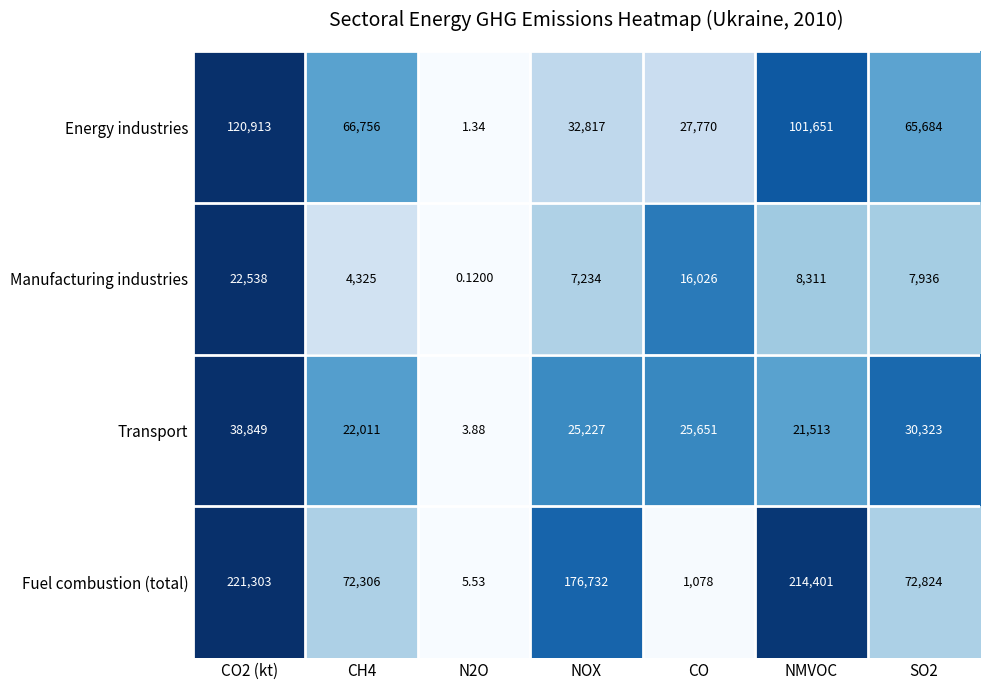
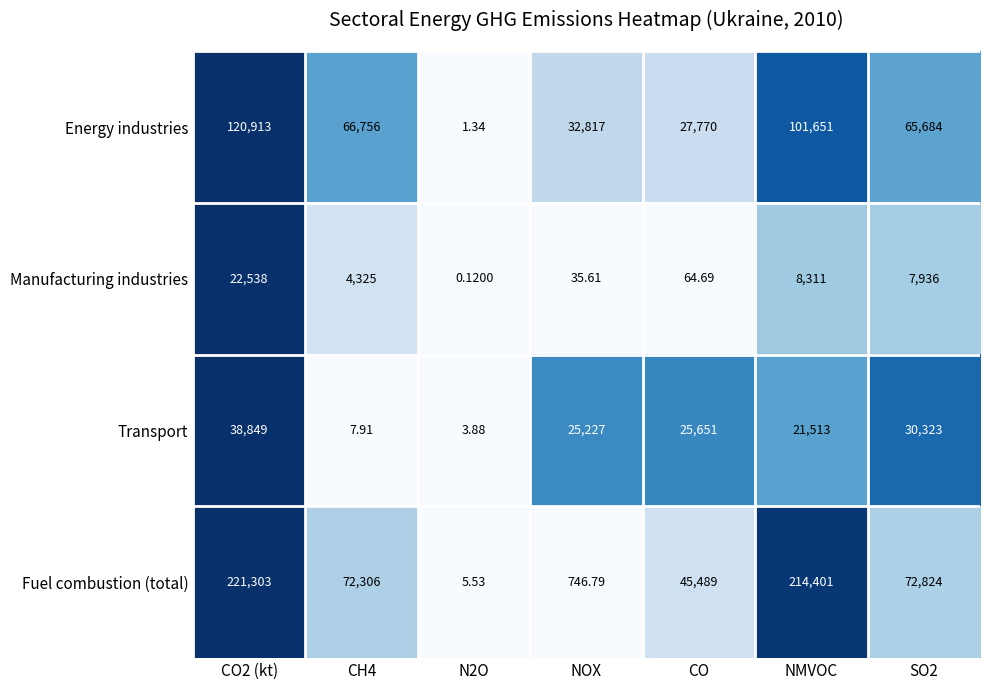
  {
    "Energy industries": {
      "CO2 (kt)": "120,913",
      "CH4": "66,756",
      "N2O": "1.34",
      "NOX": "32,817",
      "CO": "27,770",
      "NMVOC": "101,651",
      "SO2": "65,684"
    },
    "Manufacturing industries": {
      "CO2 (kt)": "22,538",
      "CH4": "4,325",
      "N2O": "0.1200",
-     "NOX": "7,234",
-     "CO": "16,026",
+     "NOX": "35.61",
+     "CO": "64.69",
      "NMVOC": "8,311",
      "SO2": "7,936"
    },
    "Transport": {
      "CO2 (kt)": "38,849",
-     "CH4": "22,011",
+     "CH4": "7.91",
      "N2O": "3.88",
      "NOX": "25,227",
      "CO": "25,651",
      "NMVOC": "21,513",
      "SO2": "30,323"
    },
    "Fuel combustion (total)": {
      "CO2 (kt)": "221,303",
      "CH4": "72,306",
      "N2O": "5.53",
-     "NOX": "176,732",
-     "CO": "1,078",
+     "NOX": "746.79",
+     "CO": "45,489",
      "NMVOC": "214,401",
      "SO2": "72,824"
    }
  }
